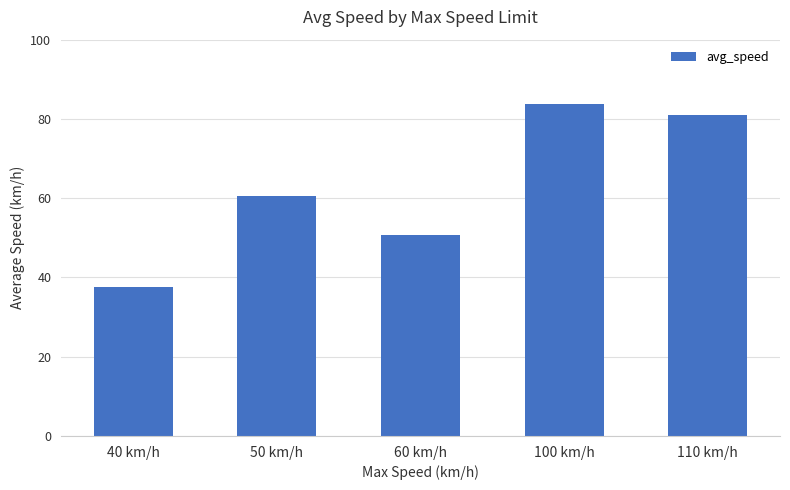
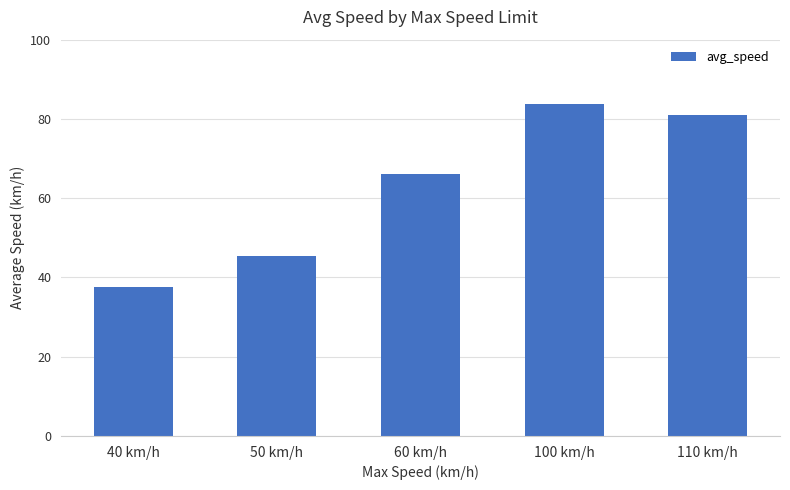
  {
    "40 km/h": 37,
-   "50 km/h": 61,
-   "60 km/h": 51,
+   "50 km/h": 45,
+   "60 km/h": 66,
    "100 km/h": 84,
    "110 km/h": 81
  }
